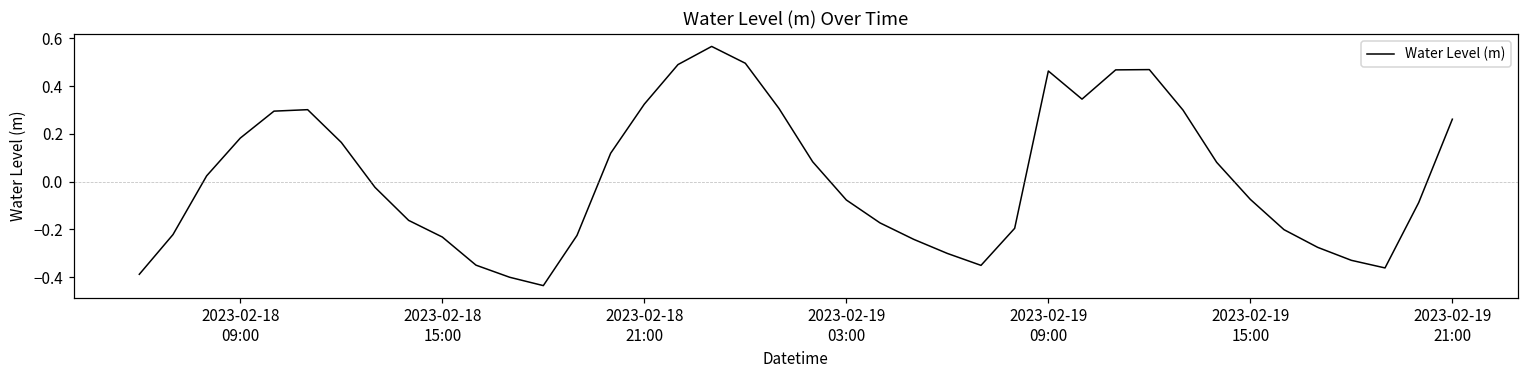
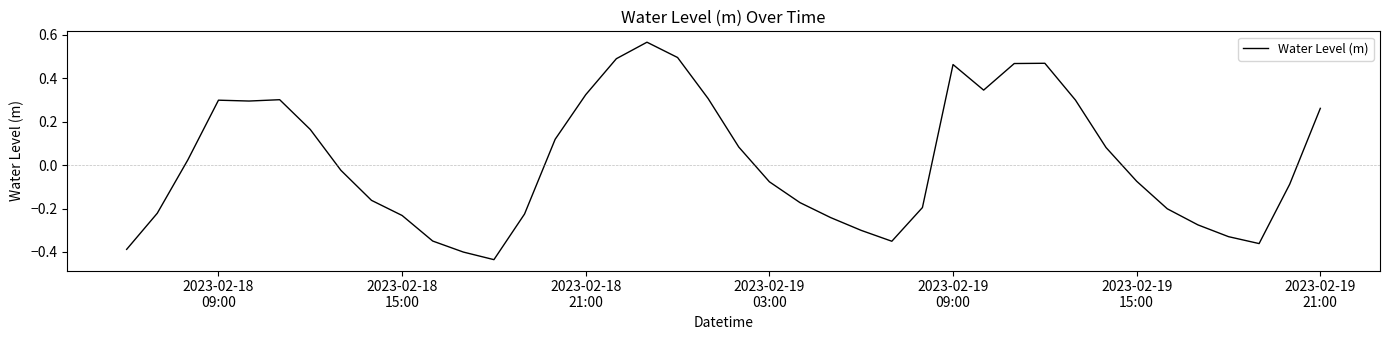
  {
-   "2023-02-18 09:00": 0.18,
+   "2023-02-18 09:00": 0.30,
    "2023-02-18 15:00": -0.23,
    "2023-02-18 21:00": 0.32,
    "2023-02-19 03:00": -0.08,
    "2023-02-19 09:00": 0.46,
    "2023-02-19 15:00": -0.07,
    "2023-02-19 21:00": 0.26
  }
